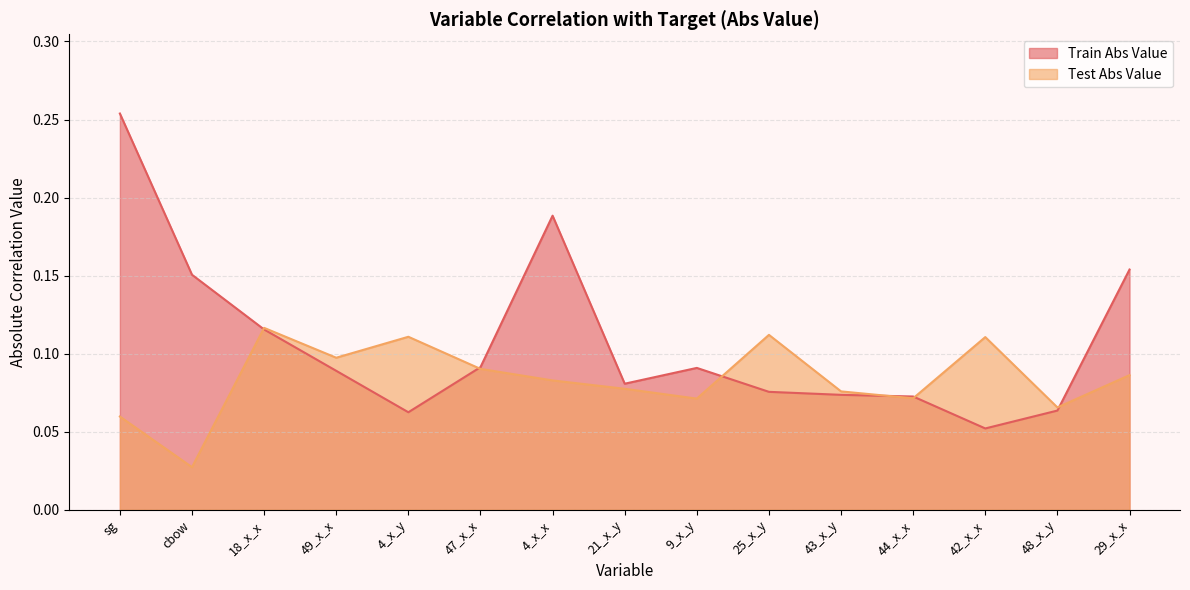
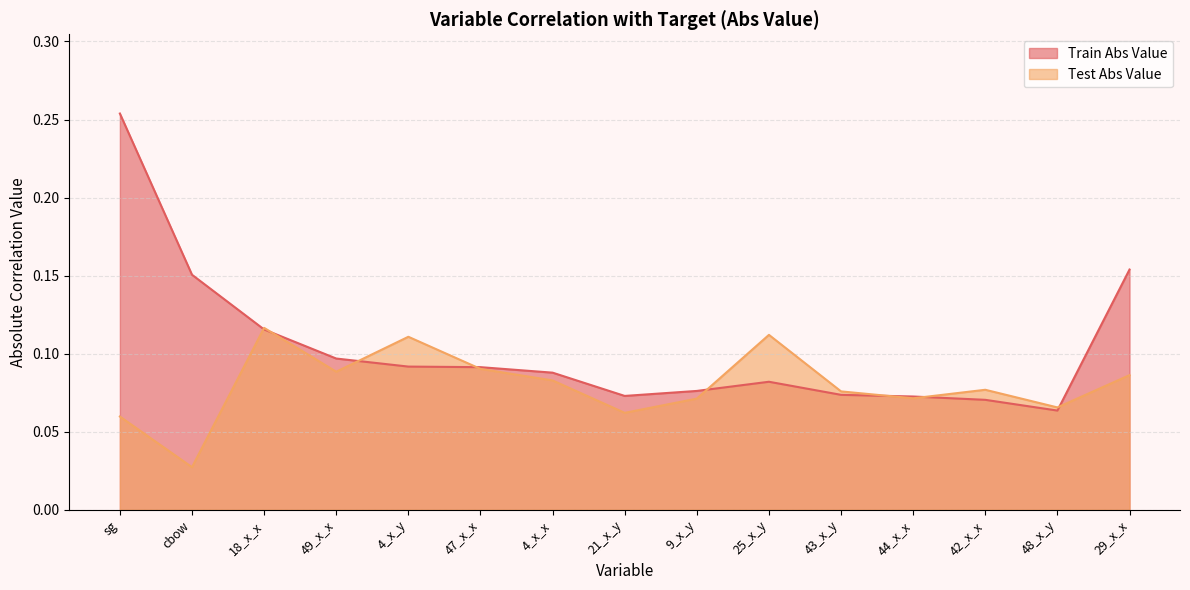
  {
    "Train Abs Value": {
      "sg": 0.254,
      "cbow": 0.151,
-     "49_x_x": 0.089,
-     "4_x_y": 0.062,
-     "4_x_x": 0.188,
-     "21_x_y": 0.081,
-     "9_x_y": 0.091,
-     "25_x_y": 0.076,
+     "49_x_x": 0.097,
+     "4_x_y": 0.092,
+     "4_x_x": 0.088,
+     "21_x_y": 0.073,
+     "9_x_y": 0.076,
+     "25_x_y": 0.082,
      "43_x_y": 0.074,
-     "42_x_x": 0.052,
+     "42_x_x": 0.070,
      "48_x_y": 0.064,
      "29_x_x": 0.154
    },
    "Test Abs Value": {
      "sg": 0.060,
      "cbow": 0.027,
-     "49_x_x": 0.097,
+     "49_x_x": 0.088,
      "4_x_y": 0.111,
      "4_x_x": 0.083,
-     "21_x_y": 0.077,
+     "21_x_y": 0.062,
      "9_x_y": 0.071,
      "25_x_y": 0.112,
      "43_x_y": 0.076,
-     "42_x_x": 0.111,
+     "42_x_x": 0.077,
      "48_x_y": 0.066,
      "29_x_x": 0.086
    }
  }
